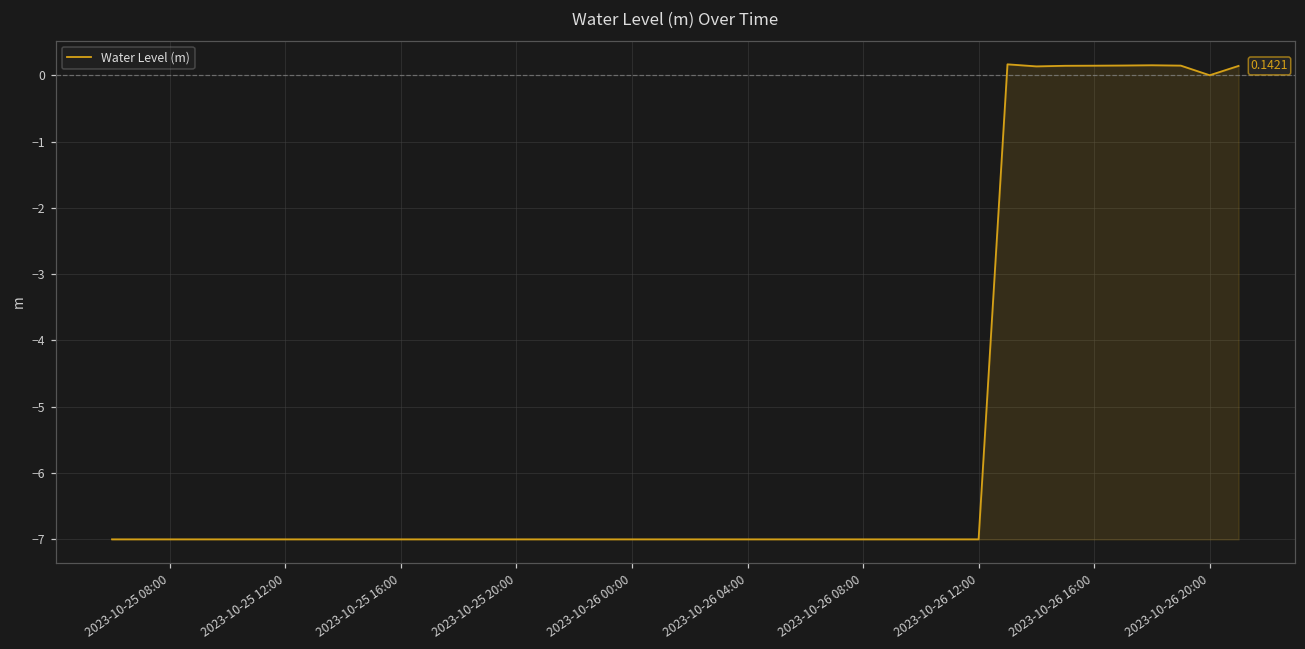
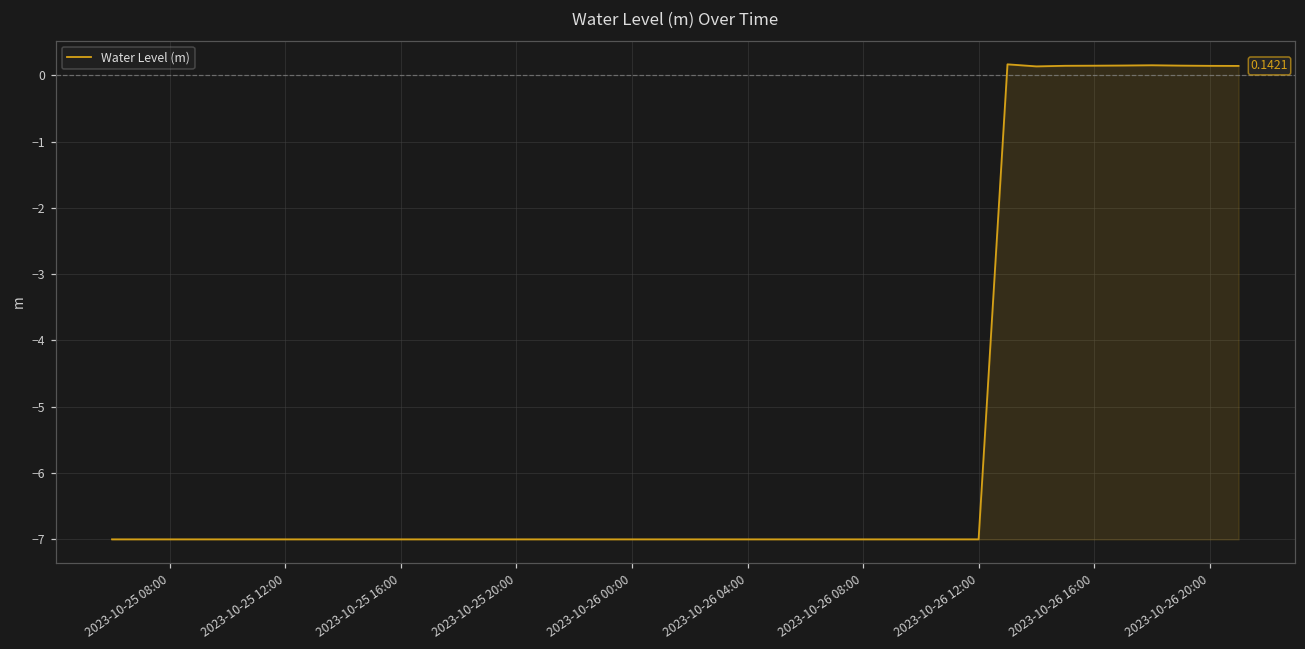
  {
    "2023-10-25 12:00": -7.0,
    "2023-10-26 00:00": -7.0,
    "2023-10-26 12:00": -7.0,
    "2023-10-26 16:00": 0.1,
-   "2023-10-26 20:00": 0.0
+   "2023-10-26 20:00": 0.1
  }
